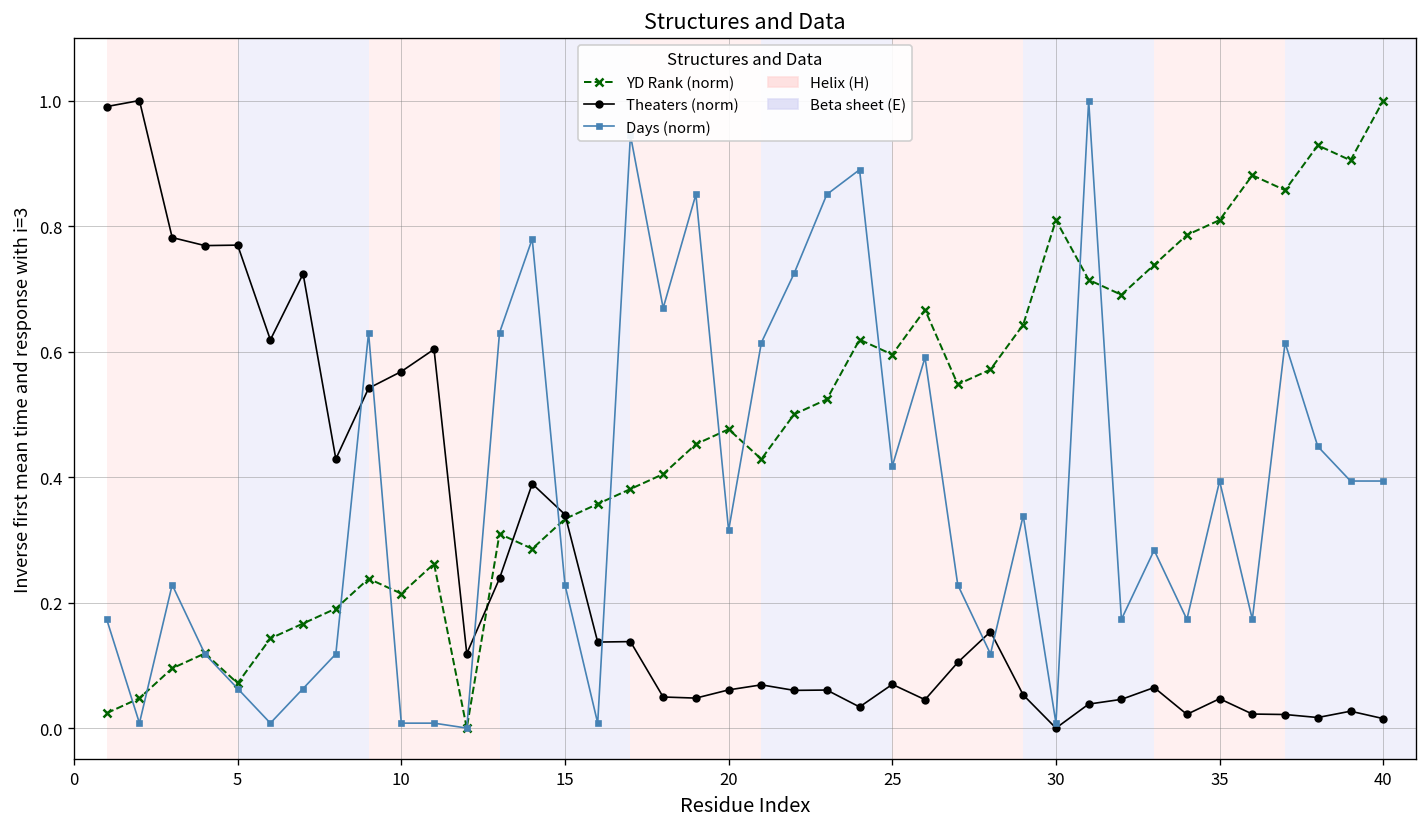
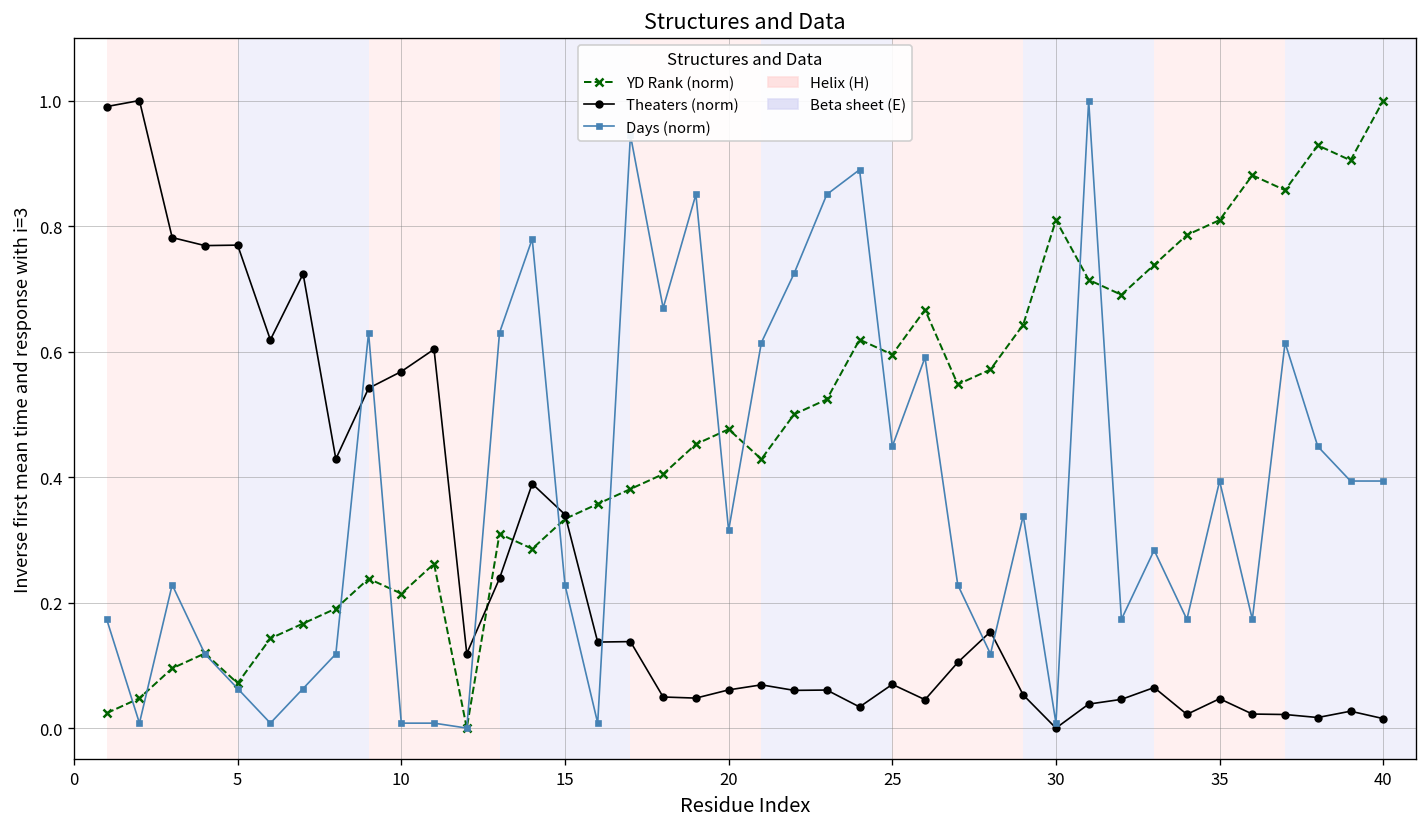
  {
    "YD Rank (norm)": {
      "5": 0.07,
      "10": 0.21,
      "15": 0.33,
      "20": 0.48,
      "25": 0.60,
      "30": 0.81,
      "35": 0.81,
      "40": 1.00
    },
    "Theaters (norm)": {
      "5": 0.77,
      "10": 0.57,
      "15": 0.34,
      "20": 0.06,
      "25": 0.07,
      "30": 0.00,
      "35": 0.05,
      "40": 0.02
    },
    "Days (norm)": {
      "5": 0.06,
      "10": 0.01,
      "15": 0.23,
      "20": 0.31,
-     "25": 0.42,
+     "25": 0.45,
      "30": 0.01,
      "35": 0.39,
      "40": 0.39
    }
  }
